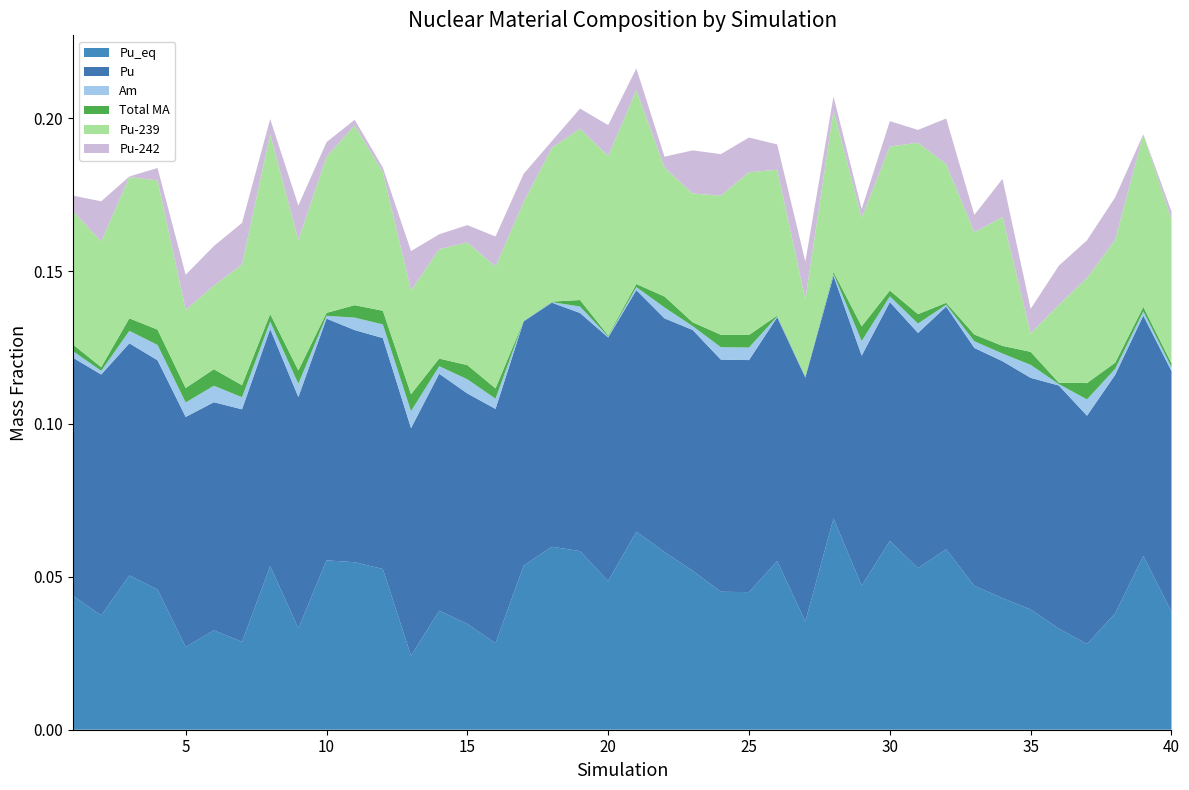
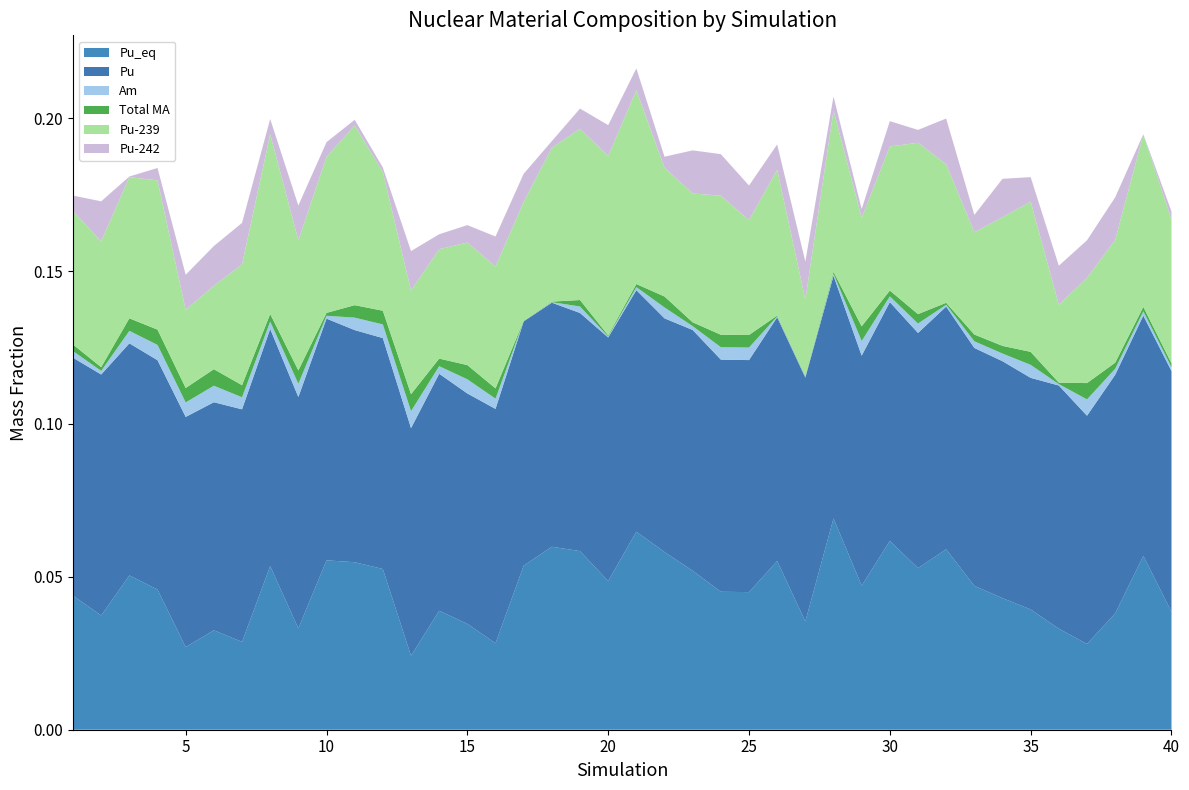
  {
    "Total MA": {
      "5": 0.005,
      "10": 0.001,
      "15": 0.005,
      "25": 0.004,
      "30": 0.002,
      "35": 0.004,
      "40": 0.001
    },
    "Pu-239": {
      "5": 0.026,
      "10": 0.051,
      "15": 0.040,
      "20": 0.059,
-     "25": 0.053,
+     "25": 0.038,
      "30": 0.047,
-     "35": 0.006,
+     "35": 0.049,
      "40": 0.047
    }
  }
